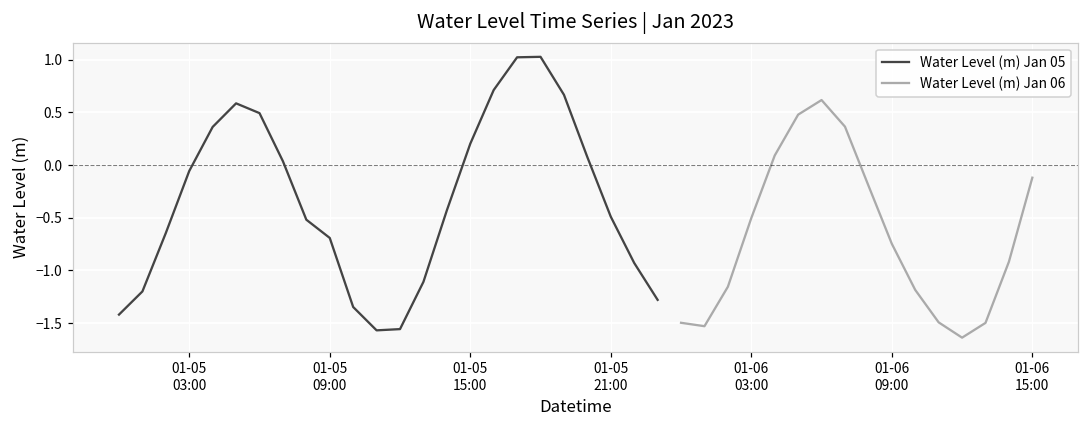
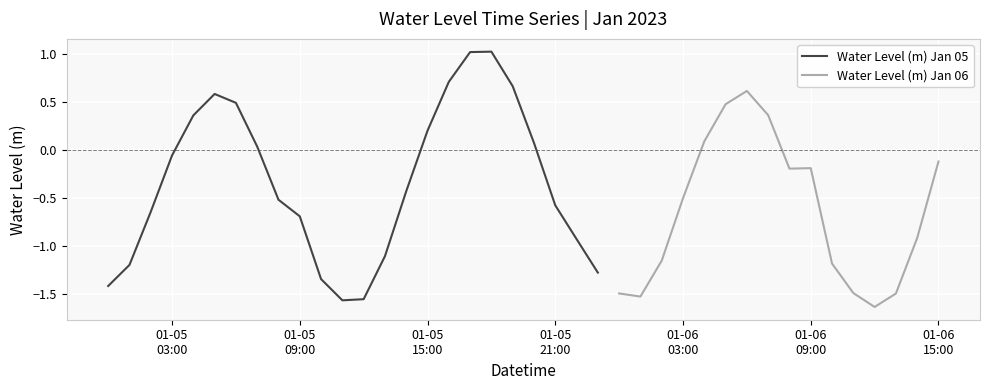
  {
    "Water Level (m) Jan 05": {
      "01-05 03:00": -0.1,
      "01-05 09:00": -0.7,
      "01-05 15:00": 0.2,
-     "01-05 21:00": -0.5
+     "01-05 21:00": -0.6
    },
    "Water Level (m) Jan 06": {
      "01-06 03:00": -0.5,
-     "01-06 09:00": -0.7,
+     "01-06 09:00": -0.2,
      "01-06 15:00": -0.1
    }
  }
